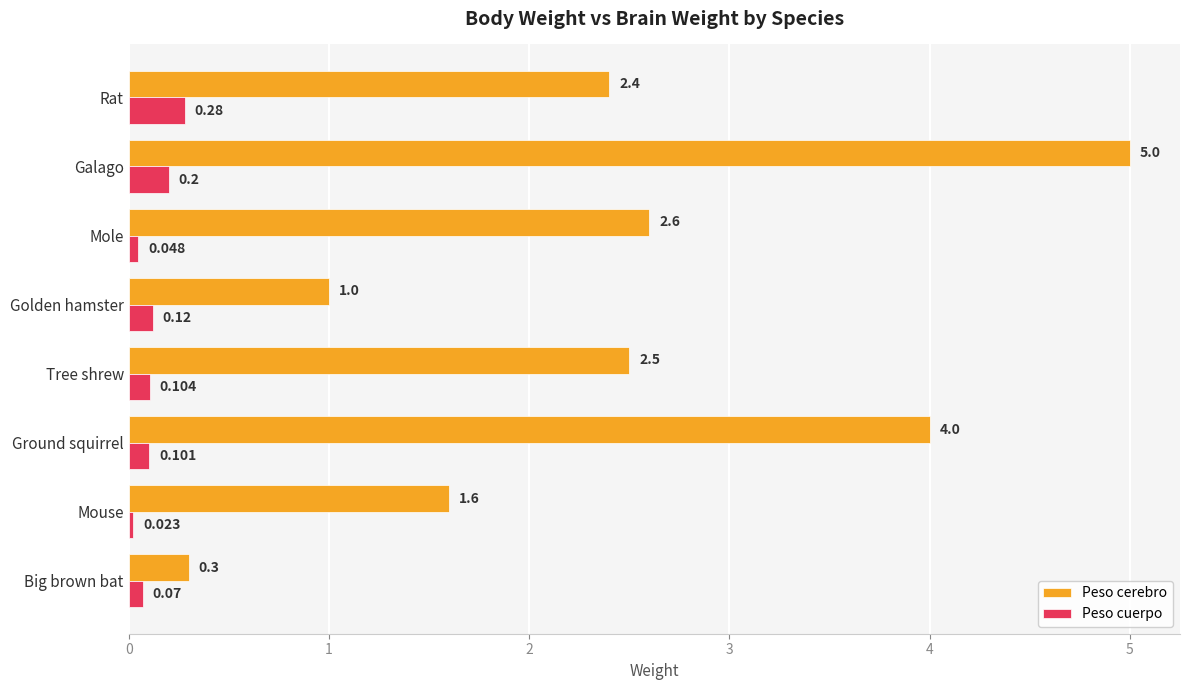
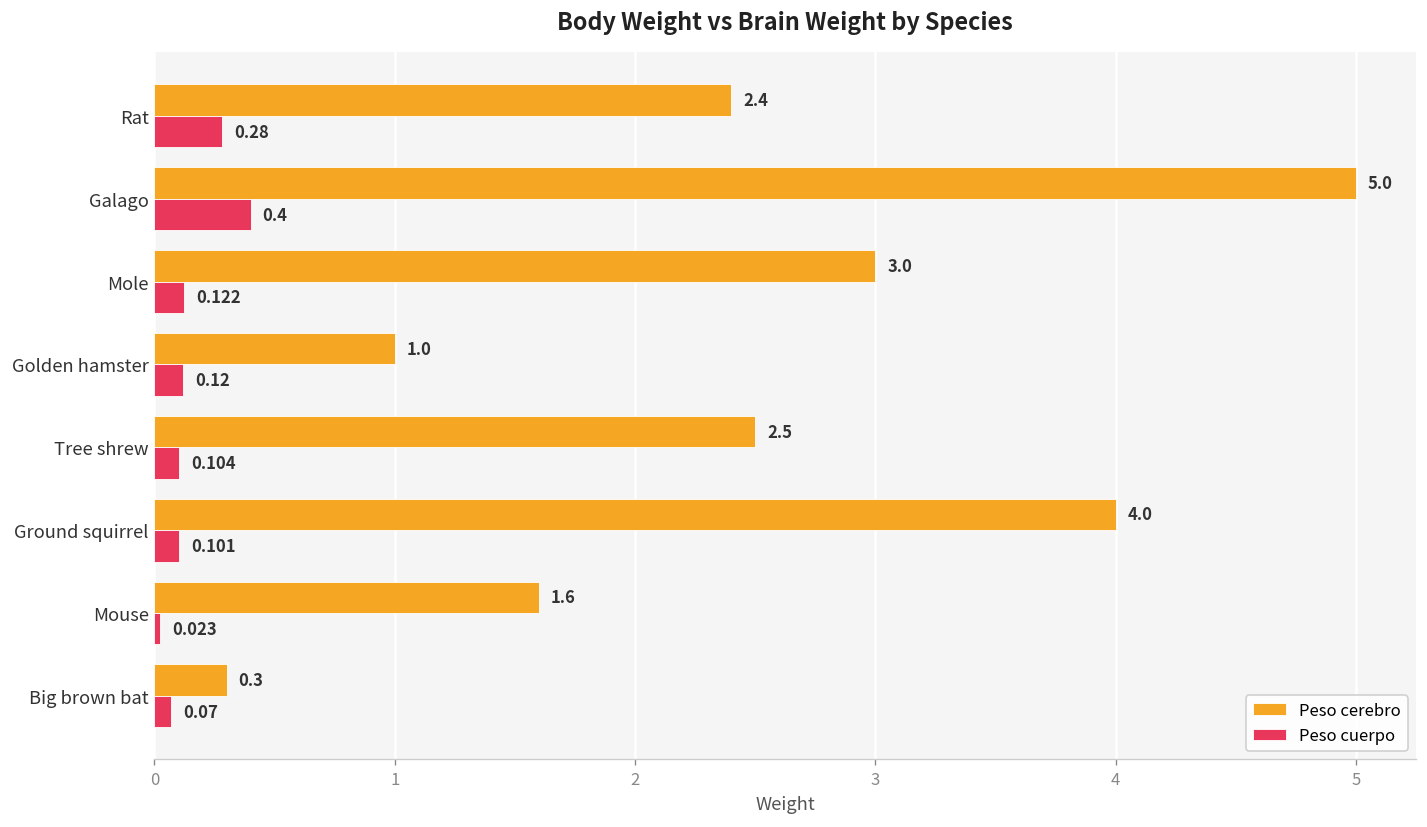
  {
    "Peso cerebro": {
      "Rat": 2.4,
      "Galago": 5.0,
-     "Mole": 2.6,
+     "Mole": 3.0,
      "Golden hamster": 1.0,
      "Tree shrew": 2.5,
      "Ground squirrel": 4.0,
      "Mouse": 1.6,
      "Big brown bat": 0.3
    },
    "Peso cuerpo": {
      "Rat": 0.28,
-     "Galago": 0.2,
-     "Mole": 0.048,
+     "Galago": 0.4,
+     "Mole": 0.122,
      "Golden hamster": 0.12,
      "Tree shrew": 0.104,
      "Ground squirrel": 0.101,
      "Mouse": 0.023,
      "Big brown bat": 0.07
    }
  }
